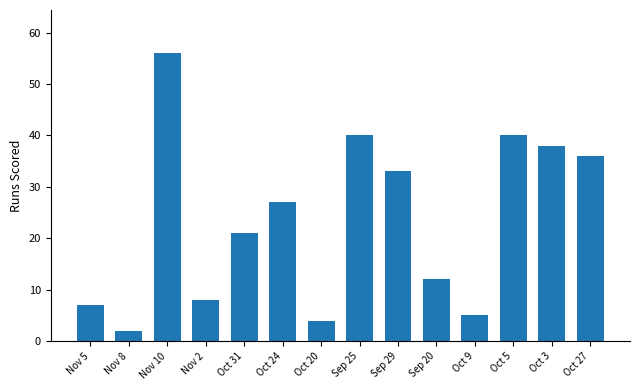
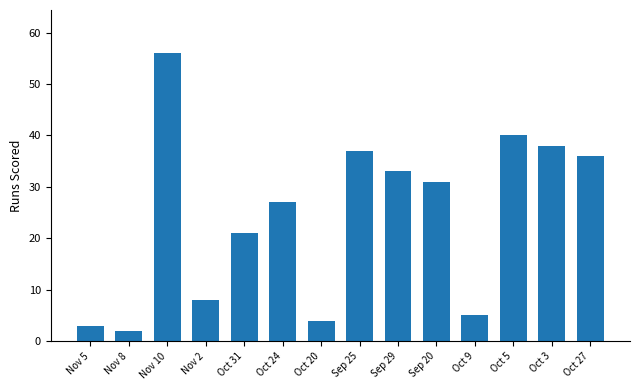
  {
-   "Nov 5": 7,
+   "Nov 5": 3,
    "Nov 8": 2,
    "Nov 10": 56,
    "Nov 2": 8,
    "Oct 31": 21,
    "Oct 24": 27,
    "Oct 20": 4,
-   "Sep 25": 40,
+   "Sep 25": 37,
    "Sep 29": 33,
-   "Sep 20": 12,
+   "Sep 20": 31,
    "Oct 9": 5,
    "Oct 5": 40,
    "Oct 3": 38,
    "Oct 27": 36
  }
